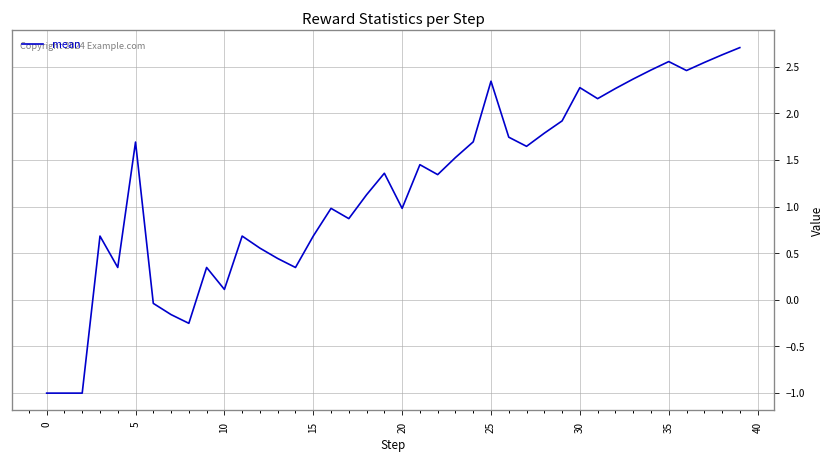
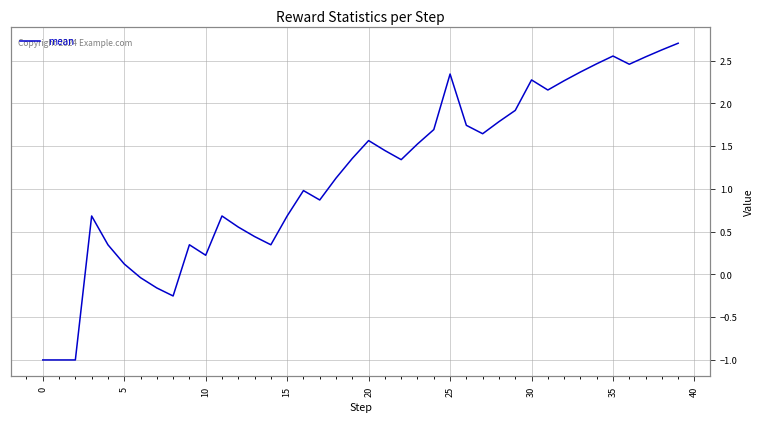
  {
    "0": -1.0,
-   "5": 1.7,
-   "10": 0.1,
+   "5": 0.1,
+   "10": 0.2,
    "15": 0.7,
-   "20": 1.0,
+   "20": 1.6,
    "25": 2.3,
    "30": 2.3,
    "35": 2.6
  }
